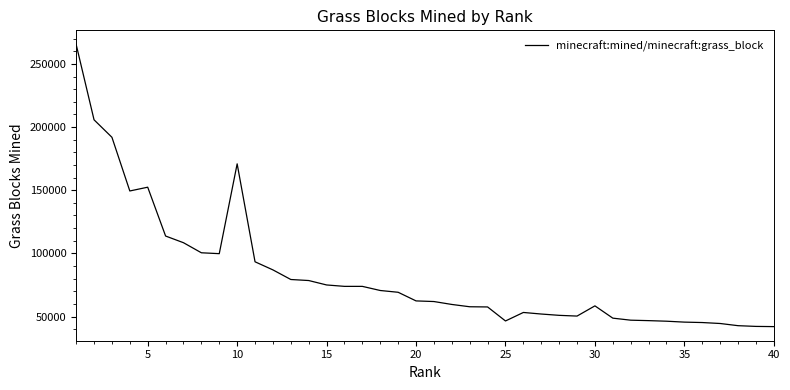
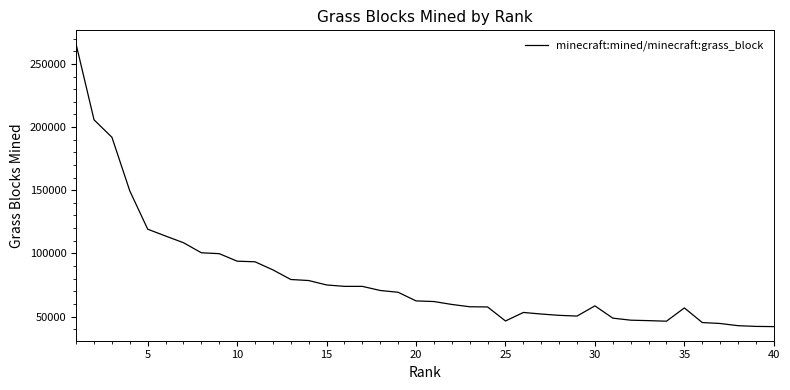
  {
-   "5": 152000,
-   "10": 171000,
+   "5": 119000,
+   "10": 94000,
    "15": 75000,
    "20": 62000,
    "25": 47000,
    "30": 58000,
-   "35": 46000,
+   "35": 57000,
    "40": 42000
  }
